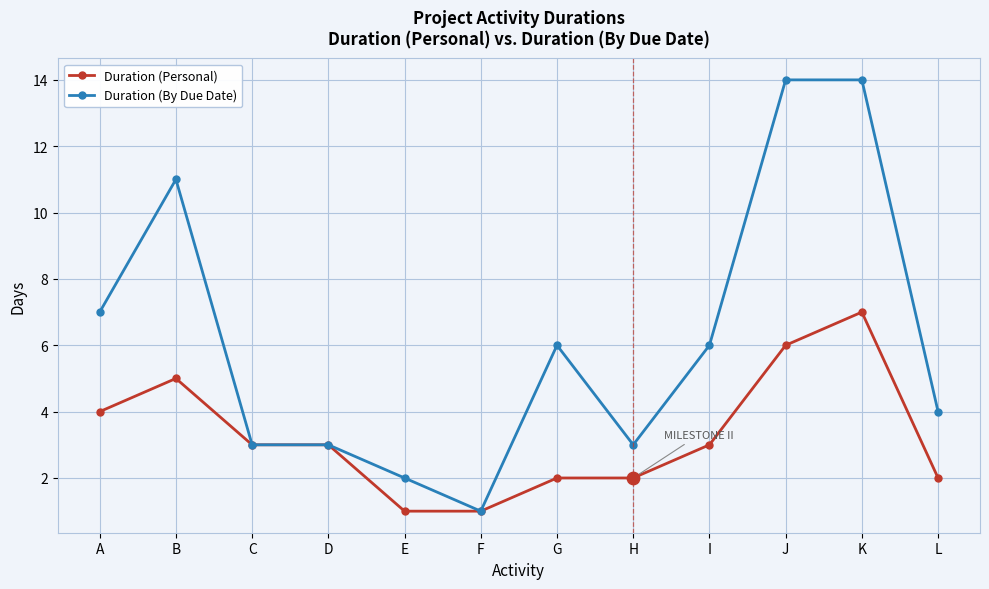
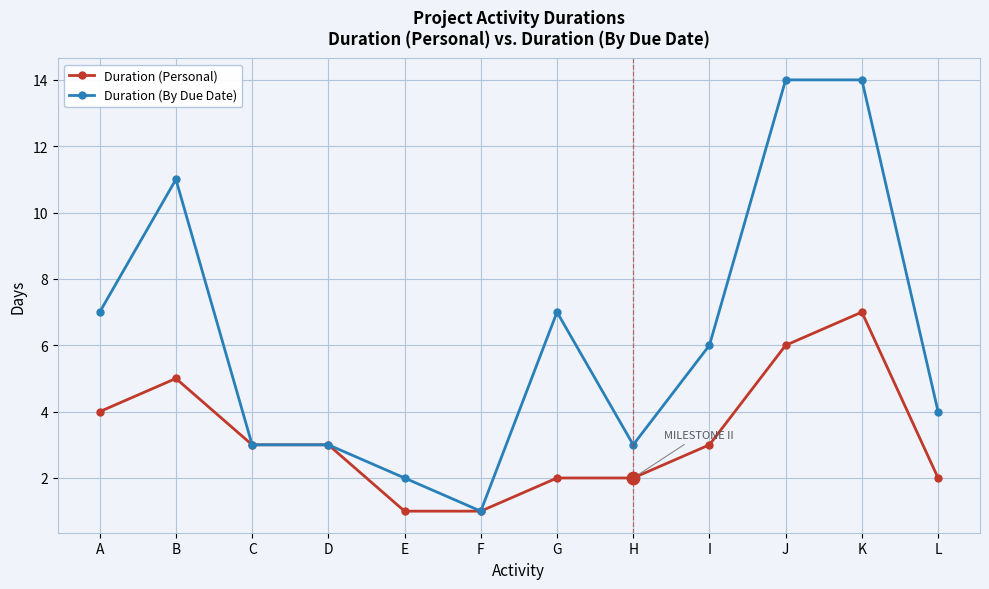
  {
    "Duration (By Due Date)": {
      "A": 7,
      "B": 11,
      "E": 2,
-     "G": 6,
+     "G": 7,
      "H": 3,
      "I": 6,
      "J": 14,
      "K": 14,
      "L": 4
    }
  }
